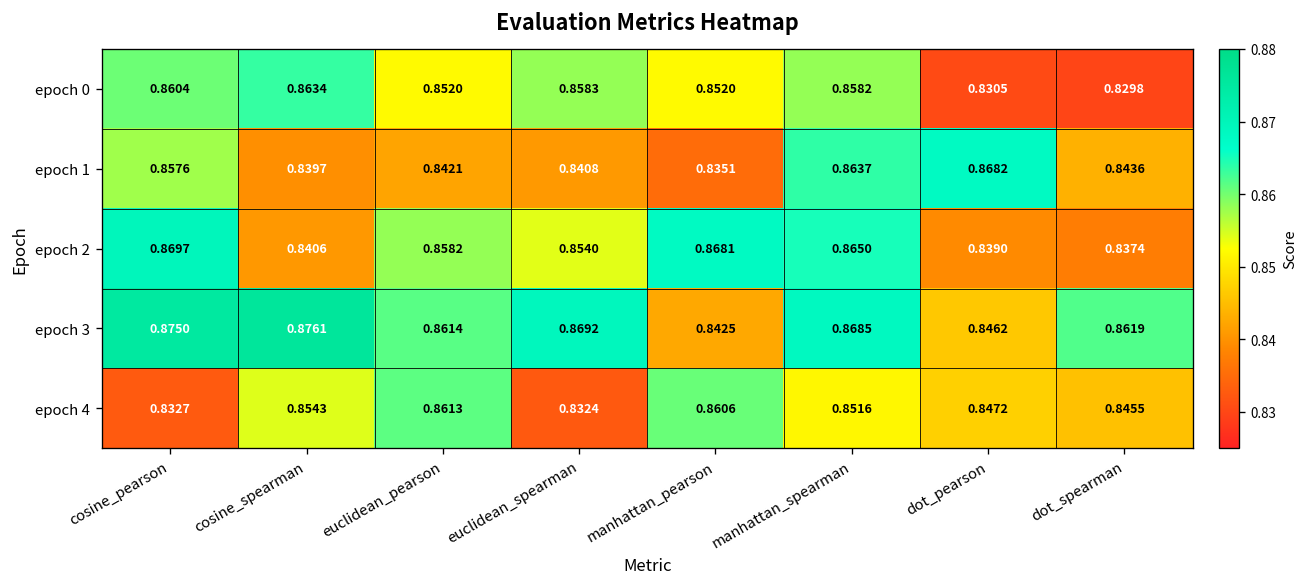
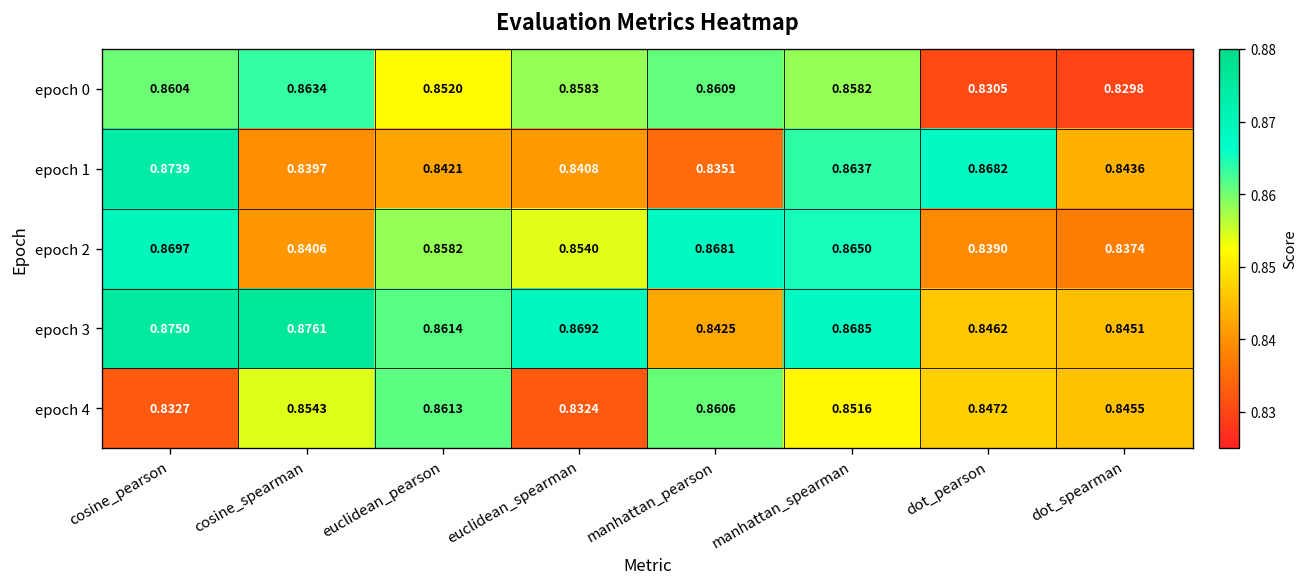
  {
    "epoch 0": {
      "cosine_pearson": 0.8604,
      "cosine_spearman": 0.8634,
      "euclidean_pearson": 0.8520,
      "euclidean_spearman": 0.8583,
-     "manhattan_pearson": 0.8520,
+     "manhattan_pearson": 0.8609,
      "manhattan_spearman": 0.8582,
      "dot_pearson": 0.8305,
      "dot_spearman": 0.8298
    },
    "epoch 1": {
-     "cosine_pearson": 0.8576,
+     "cosine_pearson": 0.8739,
      "cosine_spearman": 0.8397,
      "euclidean_pearson": 0.8421,
      "euclidean_spearman": 0.8408,
      "manhattan_pearson": 0.8351,
      "manhattan_spearman": 0.8637,
      "dot_pearson": 0.8682,
      "dot_spearman": 0.8436
    },
    "epoch 2": {
      "cosine_pearson": 0.8697,
      "cosine_spearman": 0.8406,
      "euclidean_pearson": 0.8582,
      "euclidean_spearman": 0.8540,
      "manhattan_pearson": 0.8681,
      "manhattan_spearman": 0.8650,
      "dot_pearson": 0.8390,
      "dot_spearman": 0.8374
    },
    "epoch 3": {
      "cosine_pearson": 0.8750,
      "cosine_spearman": 0.8761,
      "euclidean_pearson": 0.8614,
      "euclidean_spearman": 0.8692,
      "manhattan_pearson": 0.8425,
      "manhattan_spearman": 0.8685,
      "dot_pearson": 0.8462,
-     "dot_spearman": 0.8619
+     "dot_spearman": 0.8451
    },
    "epoch 4": {
      "cosine_pearson": 0.8327,
      "cosine_spearman": 0.8543,
      "euclidean_pearson": 0.8613,
      "euclidean_spearman": 0.8324,
      "manhattan_pearson": 0.8606,
      "manhattan_spearman": 0.8516,
      "dot_pearson": 0.8472,
      "dot_spearman": 0.8455
    }
  }
